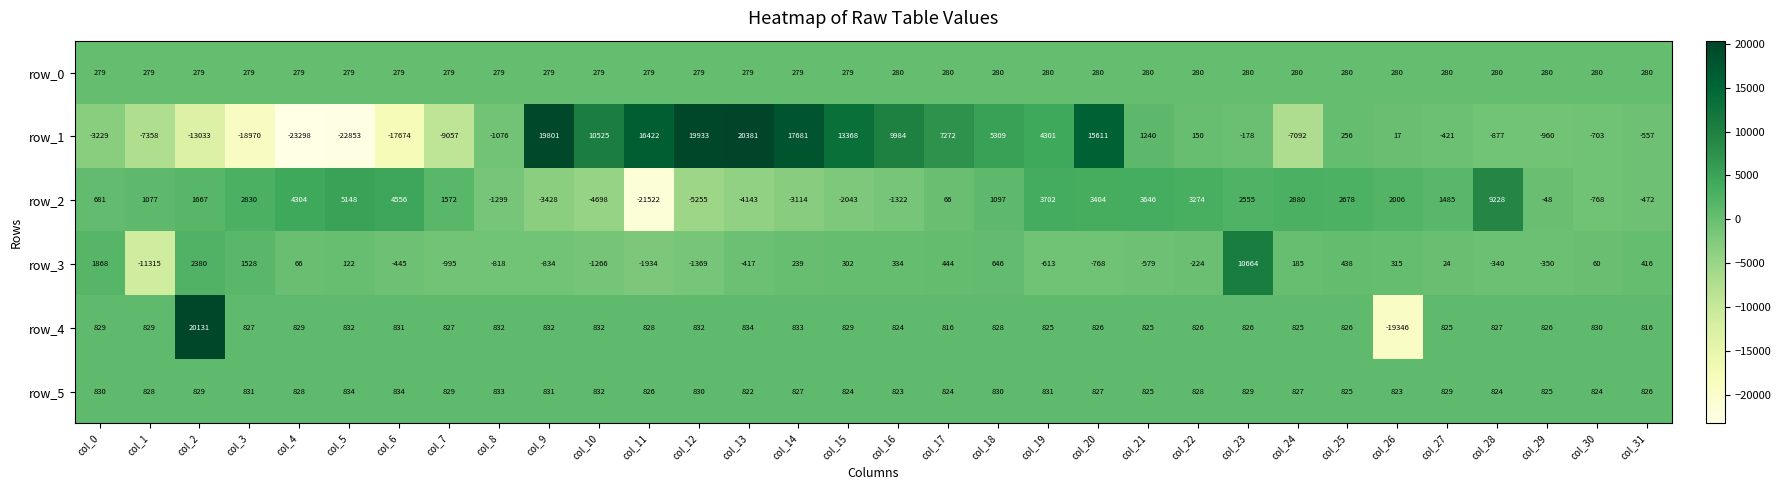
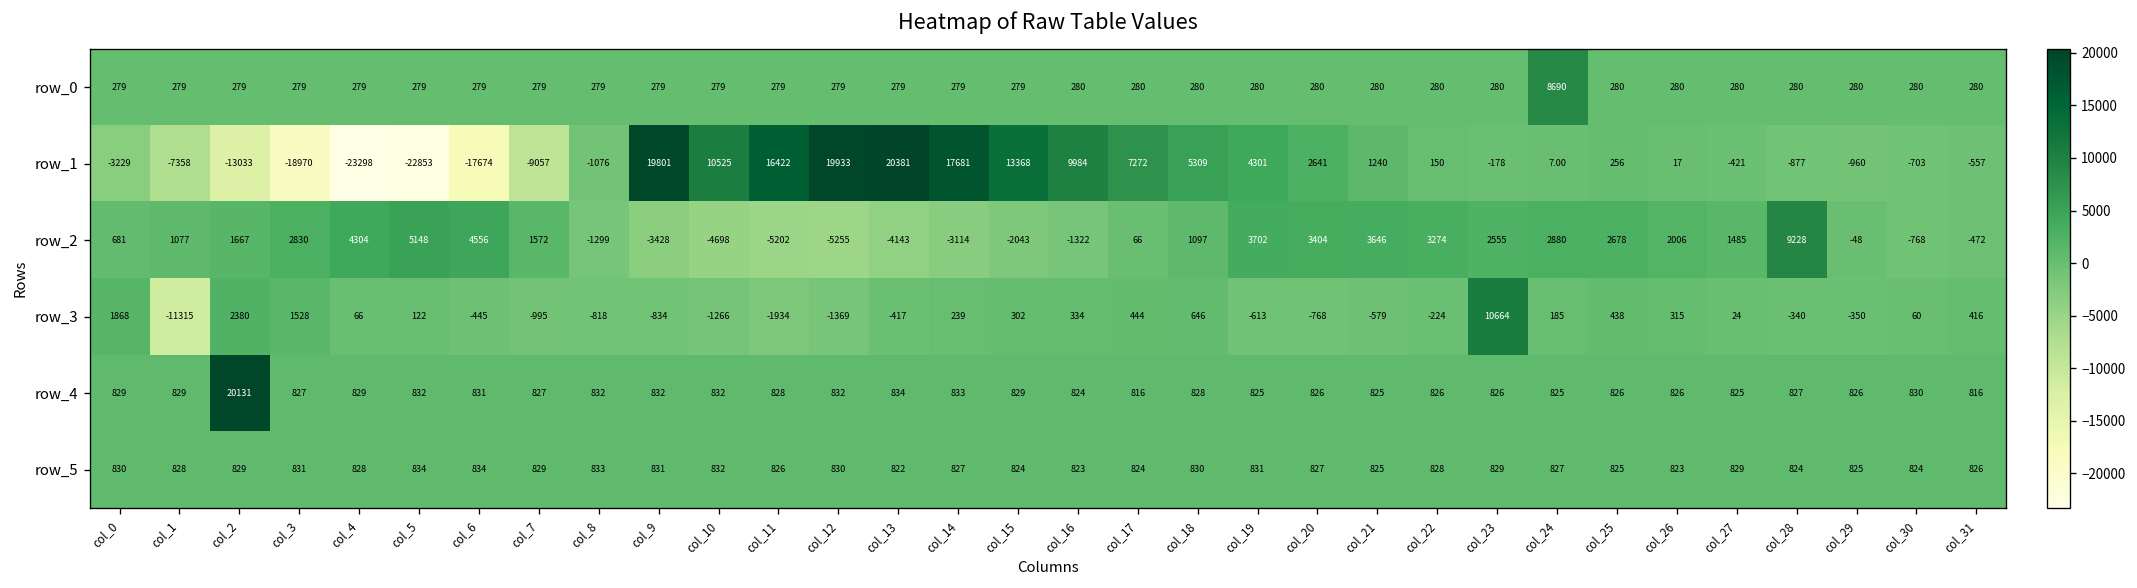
  {
    "row_0": {
      "col_0": 279,
      "col_1": 279,
      "col_2": 279,
      "col_3": 279,
      "col_4": 279,
      "col_5": 279,
      "col_6": 279,
      "col_7": 279,
      "col_8": 279,
      "col_9": 279,
      "col_10": 279,
      "col_11": 279,
      "col_12": 279,
      "col_13": 279,
      "col_14": 279,
      "col_15": 279,
      "col_16": 280,
      "col_17": 280,
      "col_18": 280,
      "col_19": 280,
      "col_20": 280,
      "col_21": 280,
      "col_22": 280,
      "col_23": 280,
-     "col_24": 280,
+     "col_24": 8690,
      "col_25": 280,
      "col_26": 280,
      "col_27": 280,
      "col_28": 280,
      "col_29": 280,
      "col_30": 280,
      "col_31": 280
    },
    "row_1": {
      "col_0": -3229,
      "col_1": -7358,
      "col_2": -13033,
      "col_3": -18970,
      "col_4": -23298,
      "col_5": -22853,
      "col_6": -17674,
      "col_7": -9057,
      "col_8": -1076,
      "col_9": 19801,
      "col_10": 10525,
      "col_11": 16422,
      "col_12": 19933,
      "col_13": 20381,
      "col_14": 17681,
      "col_15": 13368,
      "col_16": 9984,
      "col_17": 7272,
      "col_18": 5309,
      "col_19": 4301,
-     "col_20": 15611,
+     "col_20": 2641,
      "col_21": 1240,
      "col_22": 150,
      "col_23": -178,
-     "col_24": -7092,
+     "col_24": 7.00,
      "col_25": 256,
      "col_26": 17,
      "col_27": -421,
      "col_28": -877,
      "col_29": -960,
      "col_30": -703,
      "col_31": -557
    },
    "row_2": {
      "col_0": 681,
      "col_1": 1077,
      "col_2": 1667,
      "col_3": 2830,
      "col_4": 4304,
      "col_5": 5148,
      "col_6": 4556,
      "col_7": 1572,
      "col_8": -1299,
      "col_9": -3428,
      "col_10": -4698,
-     "col_11": -21522,
+     "col_11": -5202,
      "col_12": -5255,
      "col_13": -4143,
      "col_14": -3114,
      "col_15": -2043,
      "col_16": -1322,
      "col_17": 66,
      "col_18": 1097,
      "col_19": 3702,
      "col_20": 3404,
      "col_21": 3646,
      "col_22": 3274,
      "col_23": 2555,
      "col_24": 2880,
      "col_25": 2678,
      "col_26": 2006,
      "col_27": 1485,
      "col_28": 9228,
      "col_29": -48,
      "col_30": -768,
      "col_31": -472
    },
    "row_3": {
      "col_0": 1868,
      "col_1": -11315,
      "col_2": 2380,
      "col_3": 1528,
      "col_4": 66,
      "col_5": 122,
      "col_6": -445,
      "col_7": -995,
      "col_8": -818,
      "col_9": -834,
      "col_10": -1266,
      "col_11": -1934,
      "col_12": -1369,
      "col_13": -417,
      "col_14": 239,
      "col_15": 302,
      "col_16": 334,
      "col_17": 444,
      "col_18": 646,
      "col_19": -613,
      "col_20": -768,
      "col_21": -579,
      "col_22": -224,
      "col_23": 10664,
      "col_24": 185,
      "col_25": 438,
      "col_26": 315,
      "col_27": 24,
      "col_28": -340,
      "col_29": -350,
      "col_30": 60,
      "col_31": 416
    },
    "row_4": {
      "col_0": 829,
      "col_1": 829,
      "col_2": 20131,
      "col_3": 827,
      "col_4": 829,
      "col_5": 832,
      "col_6": 831,
      "col_7": 827,
      "col_8": 832,
      "col_9": 832,
      "col_10": 832,
      "col_11": 828,
      "col_12": 832,
      "col_13": 834,
      "col_14": 833,
      "col_15": 829,
      "col_16": 824,
      "col_17": 816,
      "col_18": 828,
      "col_19": 825,
      "col_20": 826,
      "col_21": 825,
      "col_22": 826,
      "col_23": 826,
      "col_24": 825,
      "col_25": 826,
-     "col_26": -19346,
+     "col_26": 826,
      "col_27": 825,
      "col_28": 827,
      "col_29": 826,
      "col_30": 830,
      "col_31": 816
    },
    "row_5": {
      "col_0": 830,
      "col_1": 828,
      "col_2": 829,
      "col_3": 831,
      "col_4": 828,
      "col_5": 834,
      "col_6": 834,
      "col_7": 829,
      "col_8": 833,
      "col_9": 831,
      "col_10": 832,
      "col_11": 826,
      "col_12": 830,
      "col_13": 822,
      "col_14": 827,
      "col_15": 824,
      "col_16": 823,
      "col_17": 824,
      "col_18": 830,
      "col_19": 831,
      "col_20": 827,
      "col_21": 825,
      "col_22": 828,
      "col_23": 829,
      "col_24": 827,
      "col_25": 825,
      "col_26": 823,
      "col_27": 829,
      "col_28": 824,
      "col_29": 825,
      "col_30": 824,
      "col_31": 826
    }
  }
